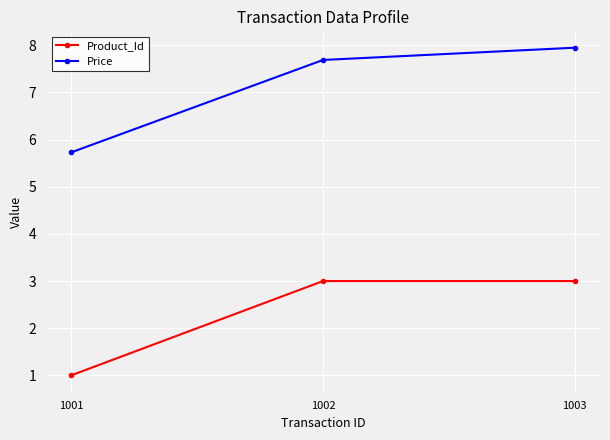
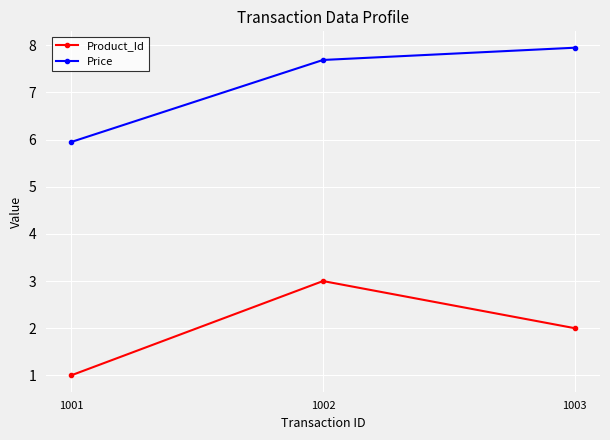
  {
    "Product_Id": {
      "1001": 1,
      "1002": 3,
-     "1003": 3
+     "1003": 2
    },
    "Price": {
-     "1001": 5.7,
+     "1001": 6.0,
      "1002": 7.7,
      "1003": 8.0
    }
  }
